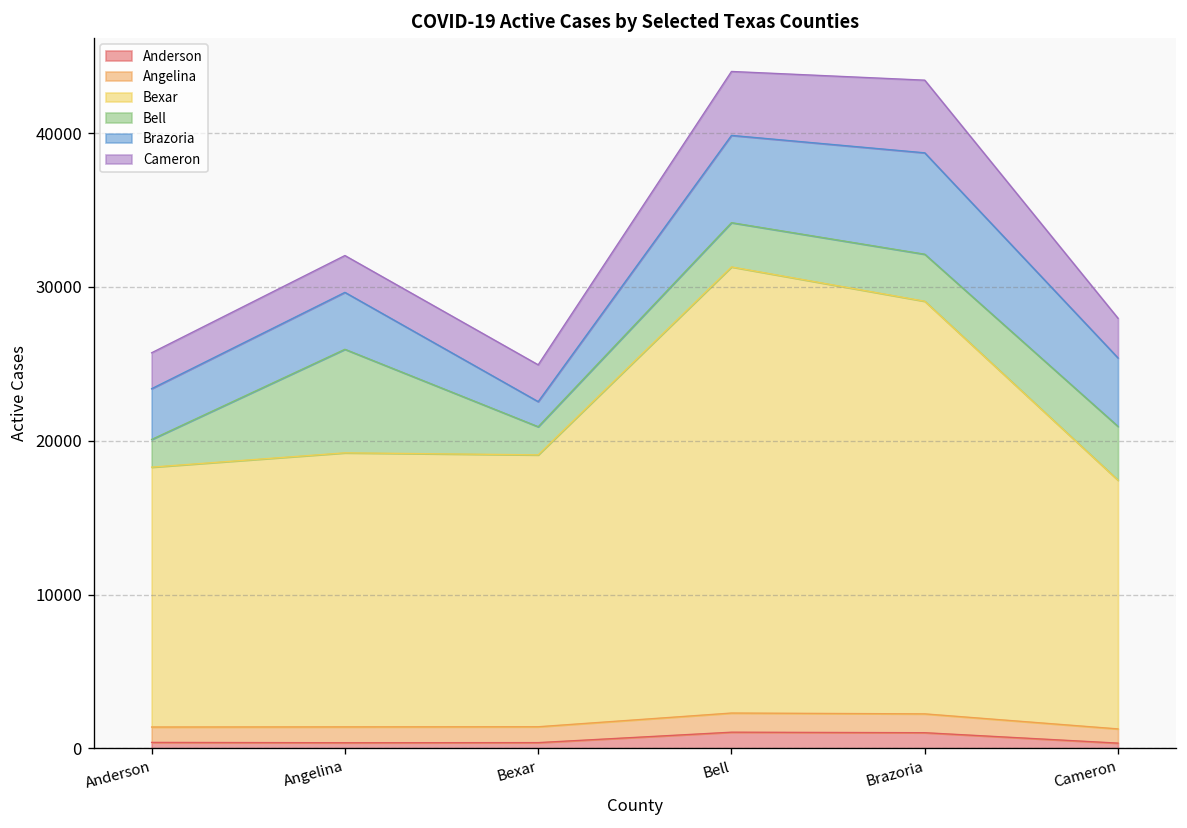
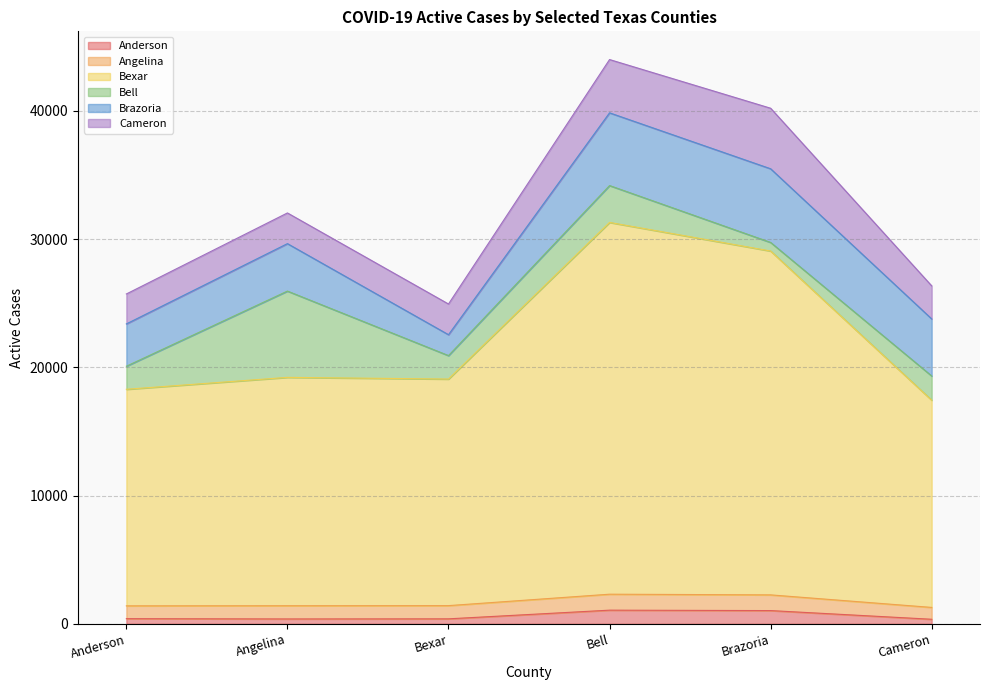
  {
    "Bell": {
      "Anderson": 1800,
      "Angelina": 6700,
      "Bexar": 1800,
      "Bell": 2900,
-     "Brazoria": 3100,
-     "Cameron": 3500
+     "Brazoria": 700,
+     "Cameron": 1900
    },
    "Brazoria": {
      "Anderson": 3300,
      "Angelina": 3700,
      "Bexar": 1600,
      "Bell": 5700,
-     "Brazoria": 6600,
+     "Brazoria": 5700,
      "Cameron": 4500
    },
    "Cameron": {
      "Anderson": 2300,
      "Angelina": 2400,
      "Bexar": 2400,
      "Bell": 4200,
      "Brazoria": 4700,
      "Cameron": 2600
    }
  }
